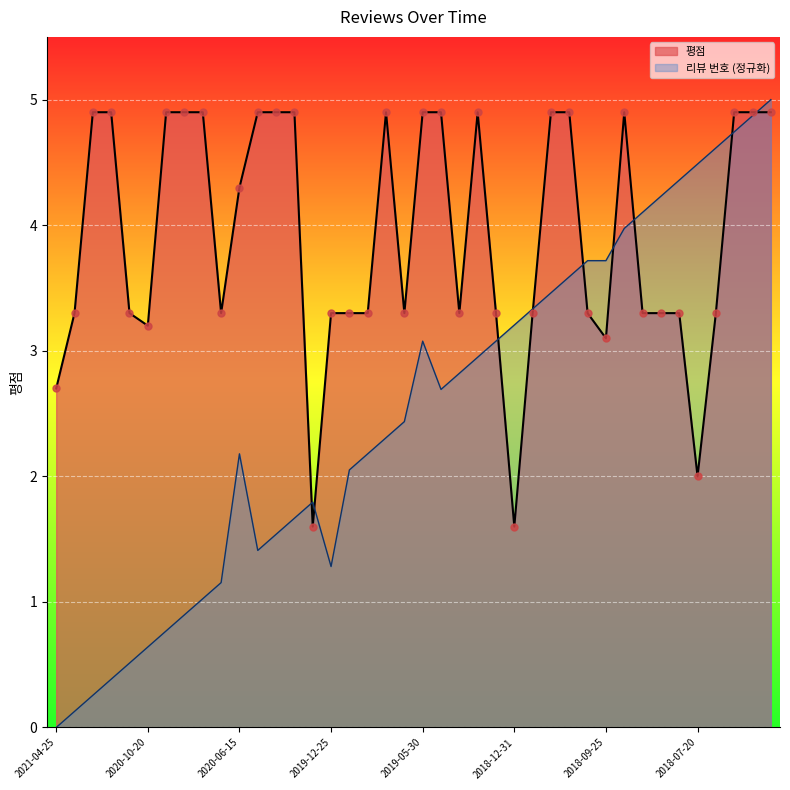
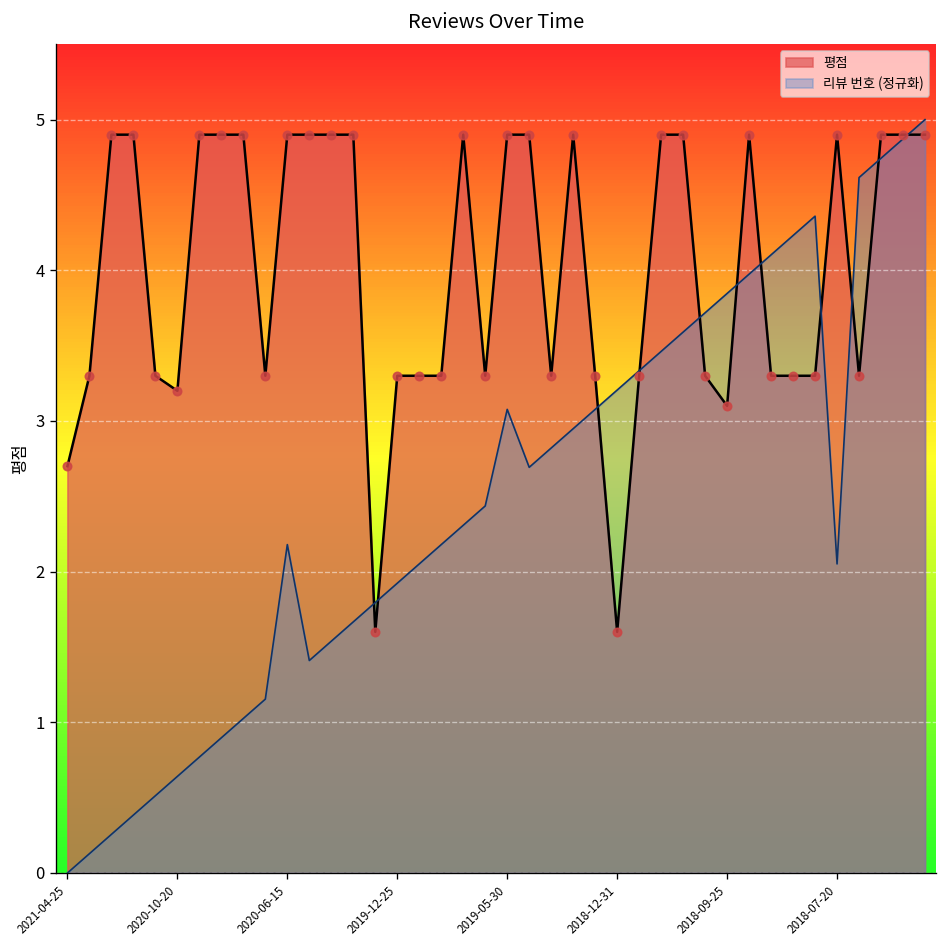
  {
    "평점": {
      "2021-04-25": 2.7,
      "2020-10-20": 3.2,
-     "2020-06-15": 4.3,
+     "2020-06-15": 4.9,
      "2019-12-25": 3.3,
      "2019-05-30": 4.9,
      "2018-12-31": 1.6,
      "2018-09-25": 3.1,
-     "2018-07-20": 2.0
+     "2018-07-20": 4.9
    },
    "리뷰 번호 (정규화)": {
      "2021-04-25": 0.00,
      "2020-10-20": 0.64,
      "2020-06-15": 2.18,
-     "2019-12-25": 1.28,
+     "2019-12-25": 1.92,
      "2019-05-30": 3.08,
      "2018-12-31": 3.21,
-     "2018-09-25": 3.72,
-     "2018-07-20": 4.49
+     "2018-09-25": 3.85,
+     "2018-07-20": 2.05
    }
  }
